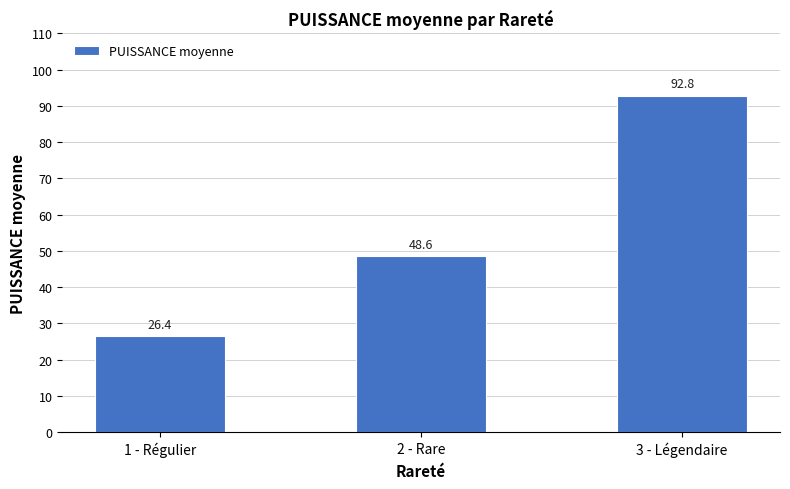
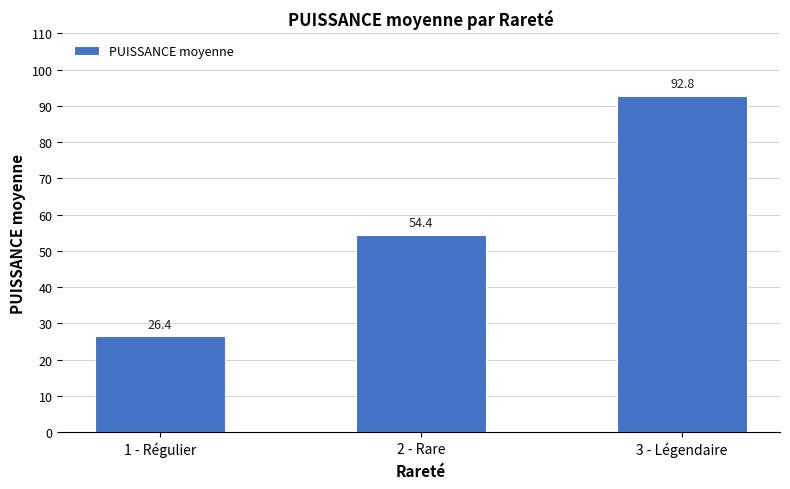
  {
    "1 - Régulier": 26.4,
-   "2 - Rare": 48.6,
+   "2 - Rare": 54.4,
    "3 - Légendaire": 92.8
  }
